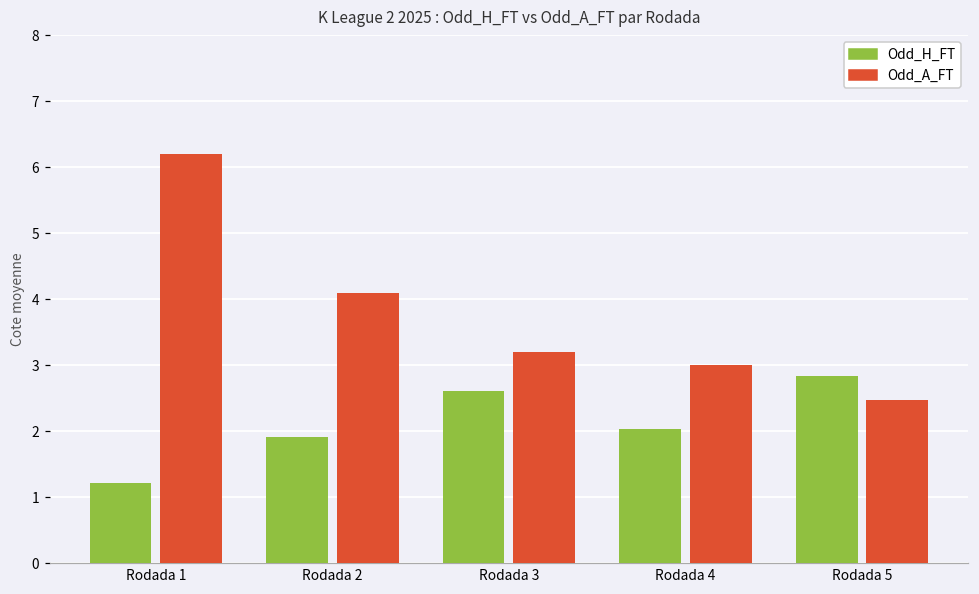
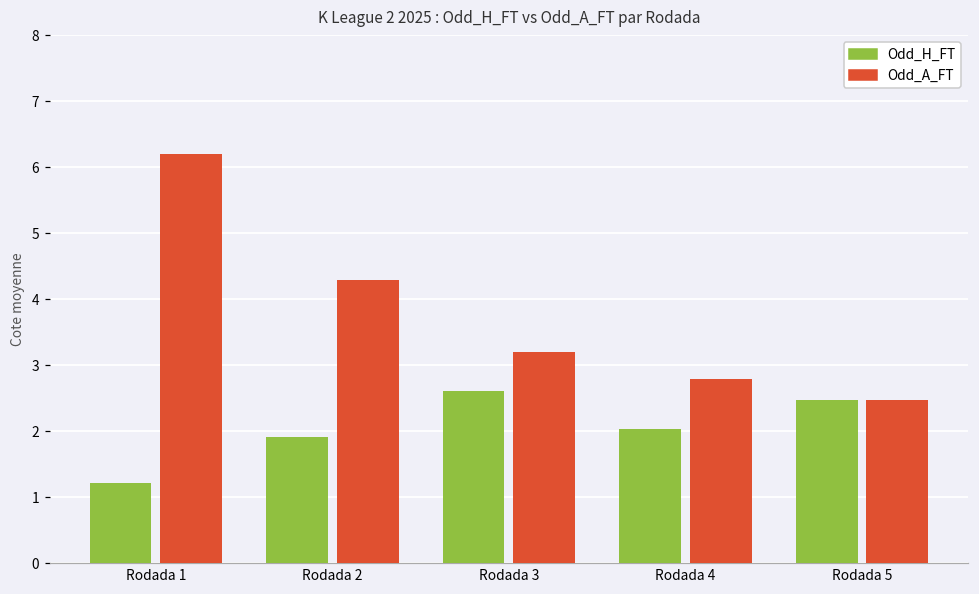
  {
    "Odd_H_FT": {
      "Rodada 1": 1.2,
      "Rodada 2": 1.9,
      "Rodada 3": 2.6,
      "Rodada 4": 2.0,
-     "Rodada 5": 2.8
+     "Rodada 5": 2.5
    },
    "Odd_A_FT": {
      "Rodada 1": 6.2,
-     "Rodada 2": 4.1,
+     "Rodada 2": 4.3,
      "Rodada 3": 3.2,
-     "Rodada 4": 3.0,
+     "Rodada 4": 2.8,
      "Rodada 5": 2.5
    }
  }
